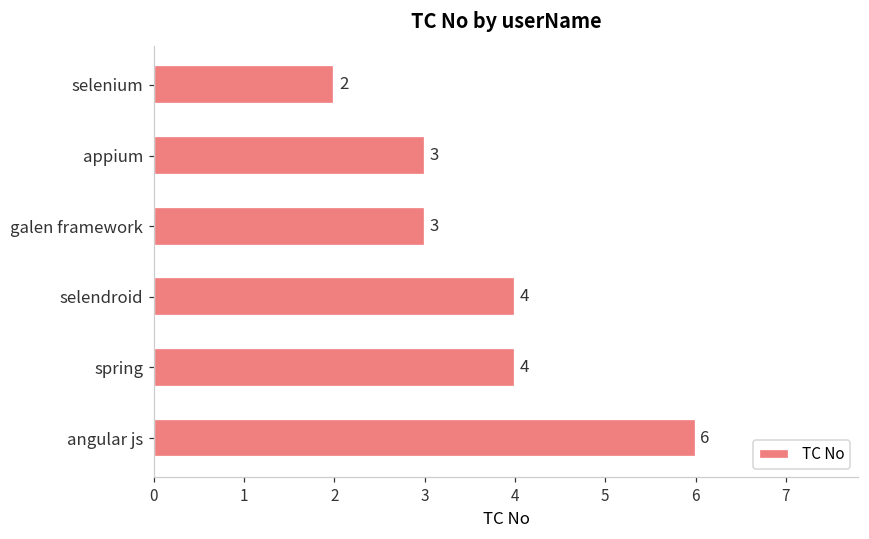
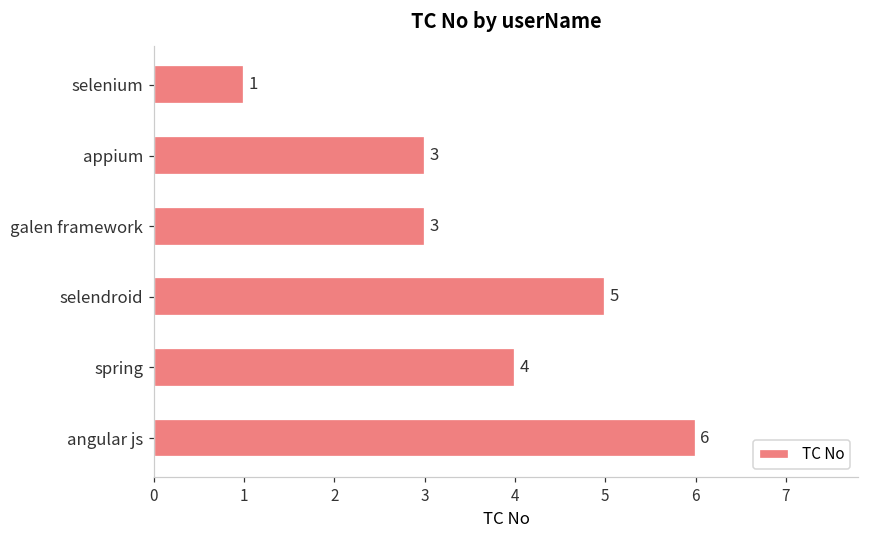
  {
-   "selenium": 2,
+   "selenium": 1,
    "appium": 3,
    "galen framework": 3,
-   "selendroid": 4,
+   "selendroid": 5,
    "spring": 4,
    "angular js": 6
  }
